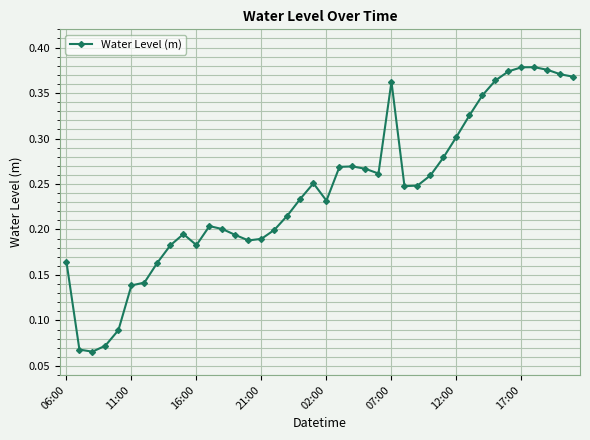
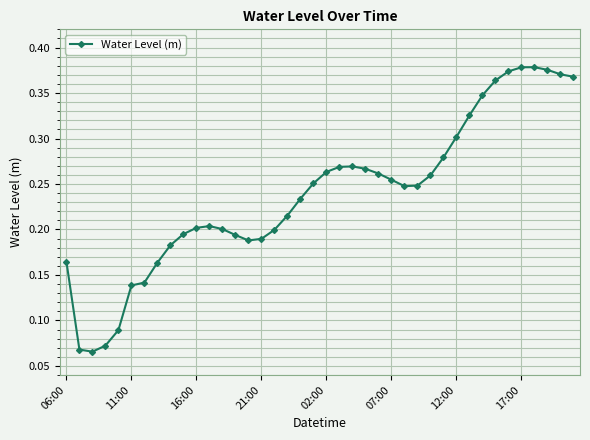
  {
    "06:00": 0.16,
    "11:00": 0.14,
-   "16:00": 0.18,
+   "16:00": 0.20,
    "21:00": 0.19,
-   "02:00": 0.23,
-   "07:00": 0.36,
+   "02:00": 0.26,
+   "07:00": 0.25,
    "12:00": 0.30,
    "17:00": 0.38
  }
